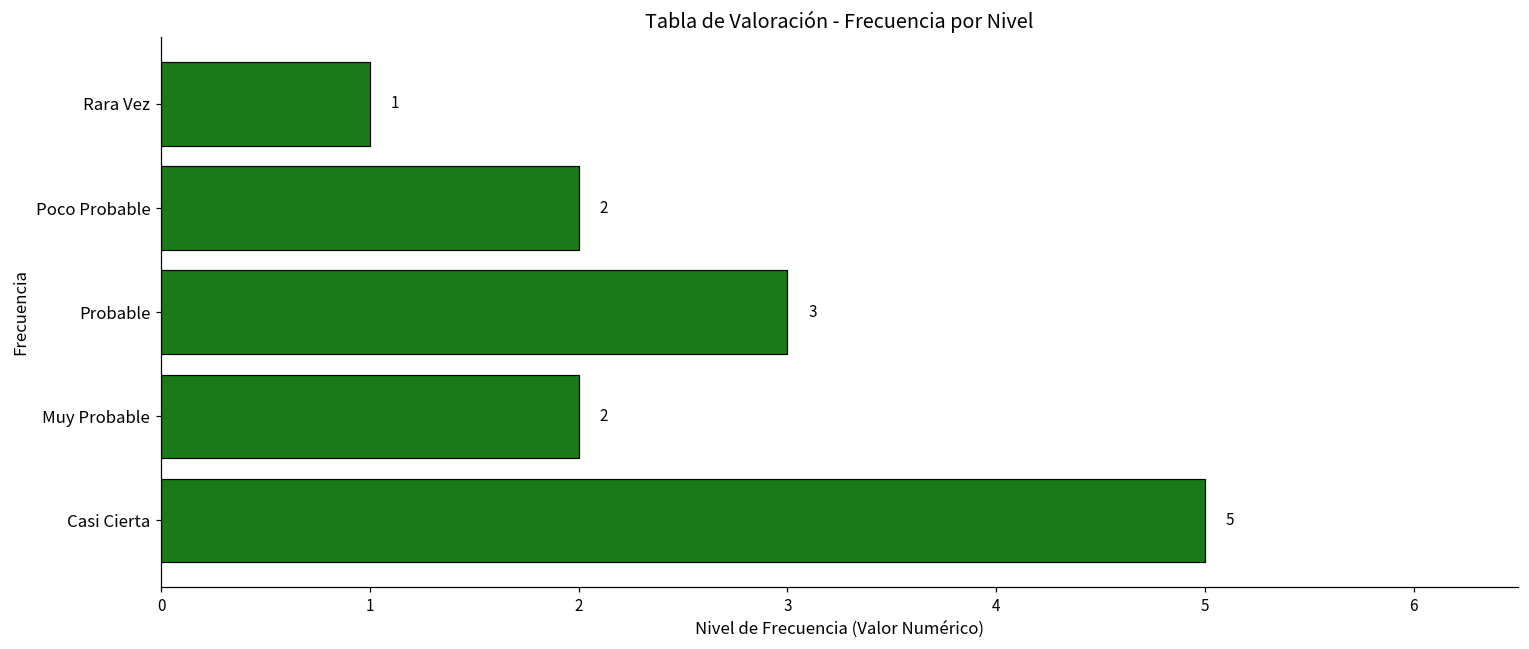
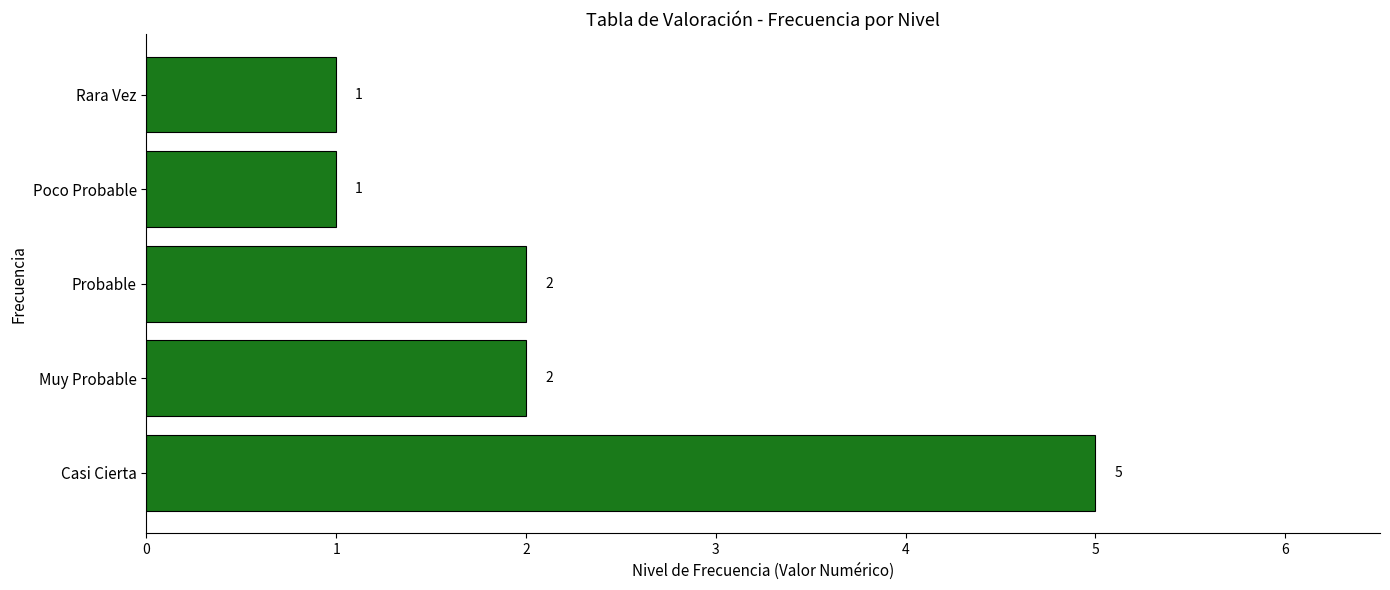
  {
    "Rara Vez": 1,
-   "Poco Probable": 2,
-   "Probable": 3,
+   "Poco Probable": 1,
+   "Probable": 2,
    "Muy Probable": 2,
    "Casi Cierta": 5
  }
